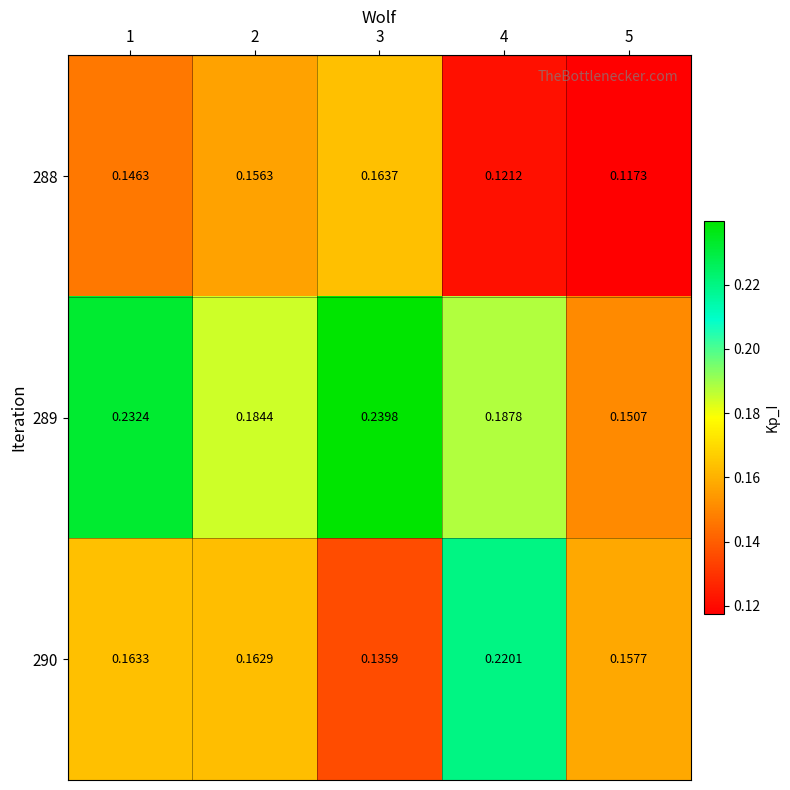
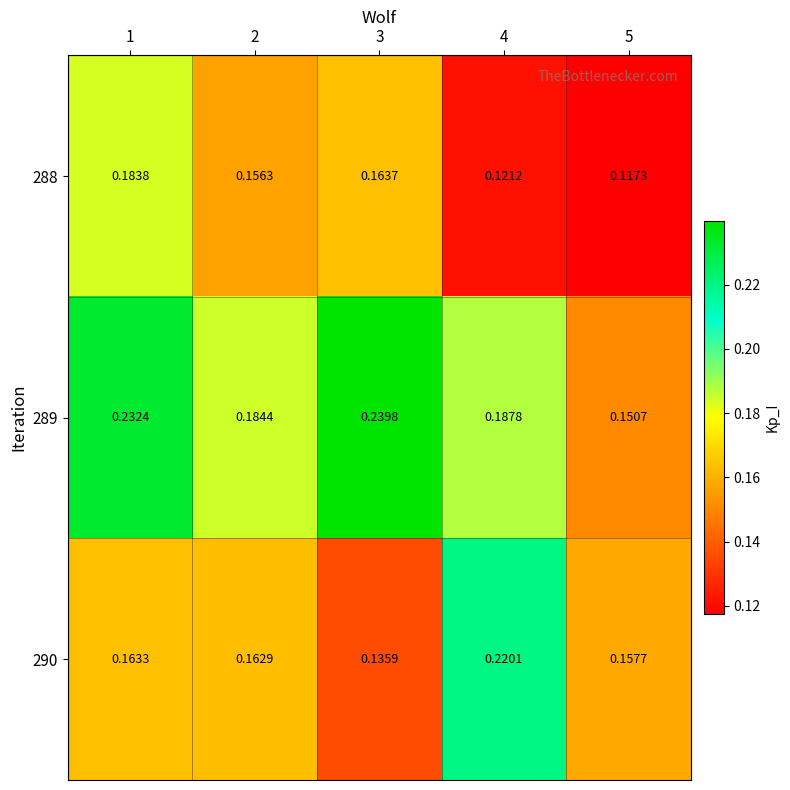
  {
    "288": {
-     "1": 0.1463,
+     "1": 0.1838,
      "2": 0.1563,
      "3": 0.1637,
      "4": 0.1212
    },
    "289": {
      "1": 0.2324,
      "2": 0.1844,
      "3": 0.2398,
      "4": 0.1878,
      "5": 0.1507
    },
    "290": {
      "1": 0.1633,
      "2": 0.1629,
      "3": 0.1359,
      "4": 0.2201,
      "5": 0.1577
    }
  }
